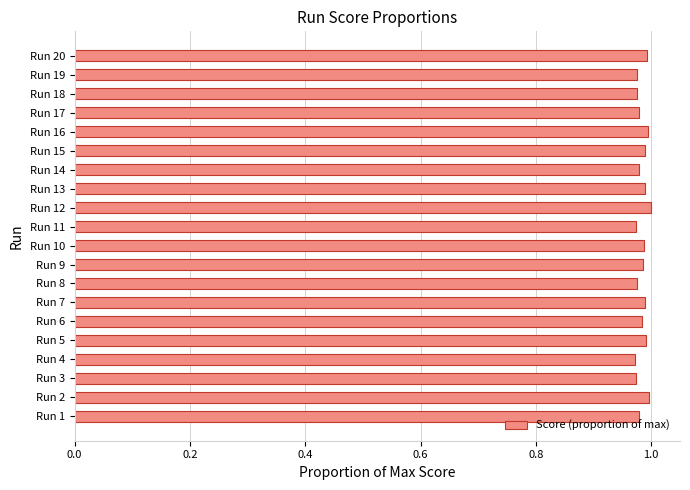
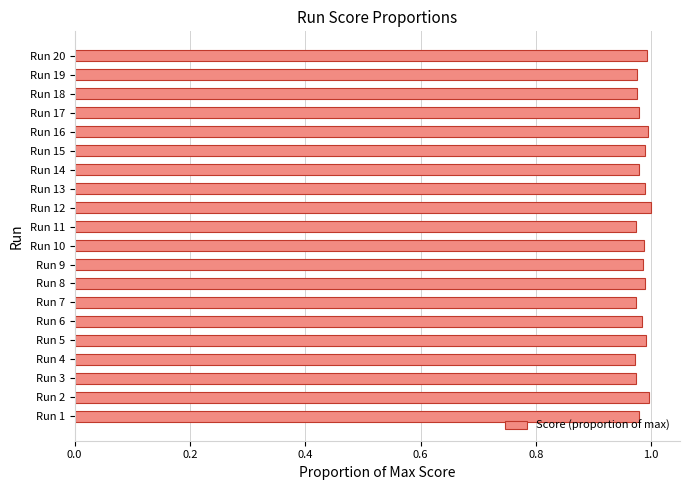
  {
    "Run 20": 0.99,
    "Run 19": 0.98,
    "Run 18": 0.97,
    "Run 17": 0.98,
    "Run 16": 0.99,
    "Run 15": 0.99,
    "Run 14": 0.98,
    "Run 13": 0.99,
    "Run 12": 1.00,
    "Run 11": 0.97,
    "Run 10": 0.99,
    "Run 9": 0.99,
-   "Run 8": 0.98,
-   "Run 7": 0.99,
+   "Run 8": 0.99,
+   "Run 7": 0.97,
    "Run 6": 0.98,
    "Run 5": 0.99,
    "Run 4": 0.97,
    "Run 3": 0.97,
    "Run 2": 1.00,
    "Run 1": 0.98
  }
